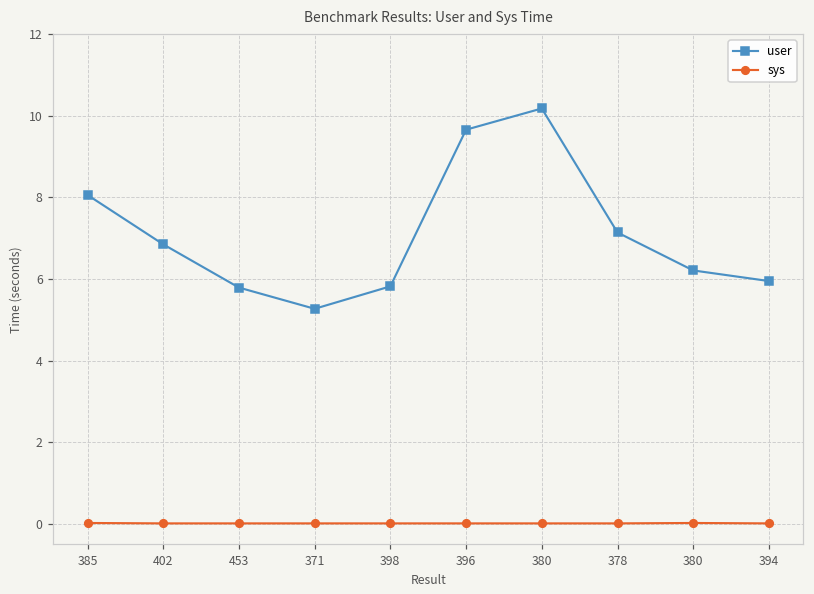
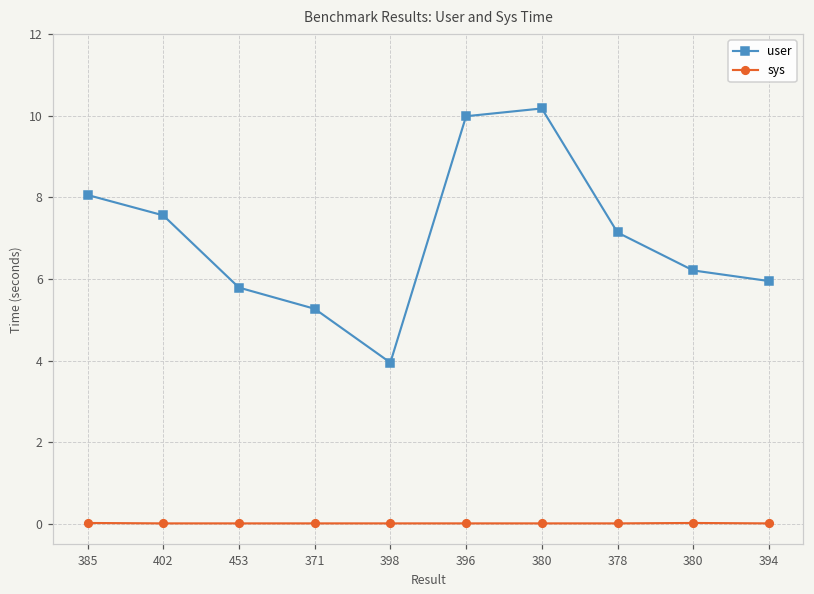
  {
    "user": {
      "385": 8.1,
-     "402": 6.9,
+     "402": 7.6,
      "453": 5.8,
      "371": 5.3,
-     "398": 5.8,
-     "396": 9.7,
+     "398": 4.0,
+     "396": 10.0,
      "378": 7.1,
      "394": 6.0
    },
    "sys": {
      "385": 0.0,
      "402": 0.0,
      "453": 0.0,
      "371": 0.0,
      "398": 0.0,
      "396": 0.0,
      "378": 0.0,
      "394": 0.0
    }
  }
